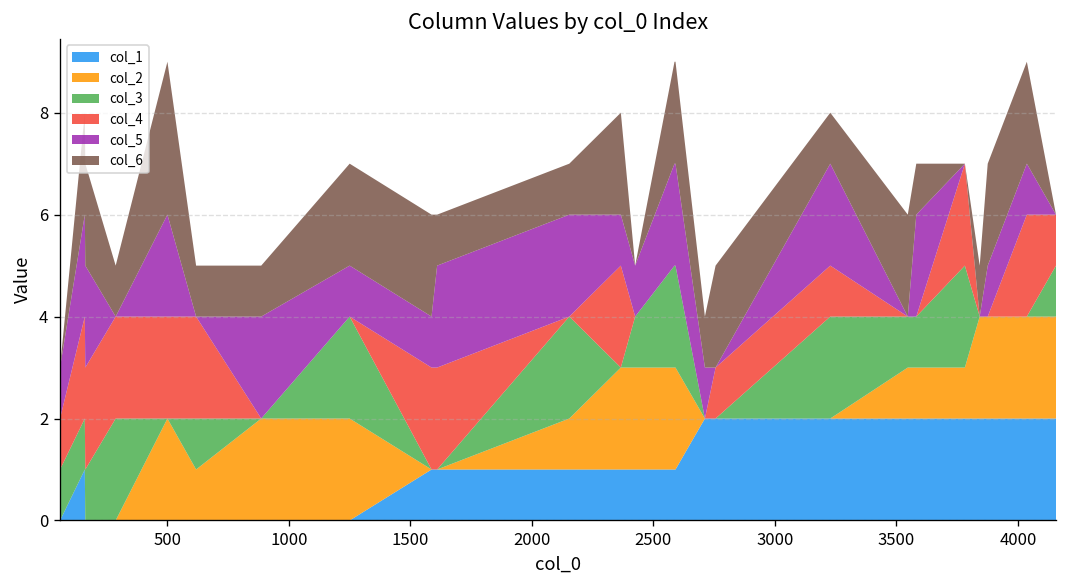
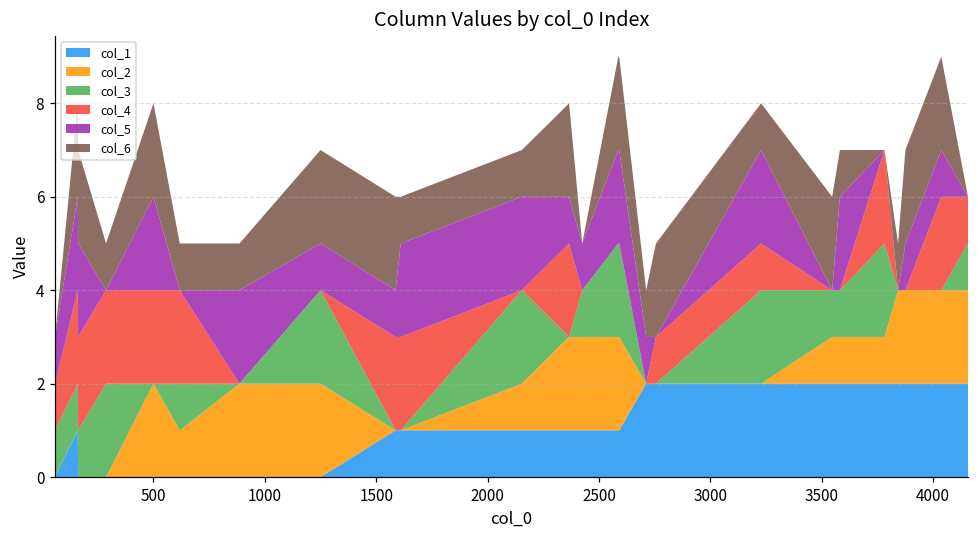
  {
    "col_1": {
      "500": 0
    },
    "col_4": {
      "500": 2
    },
    "col_5": {
      "500": 2
    },
    "col_6": {
-     "500": 3
+     "500": 2
    }
  }
